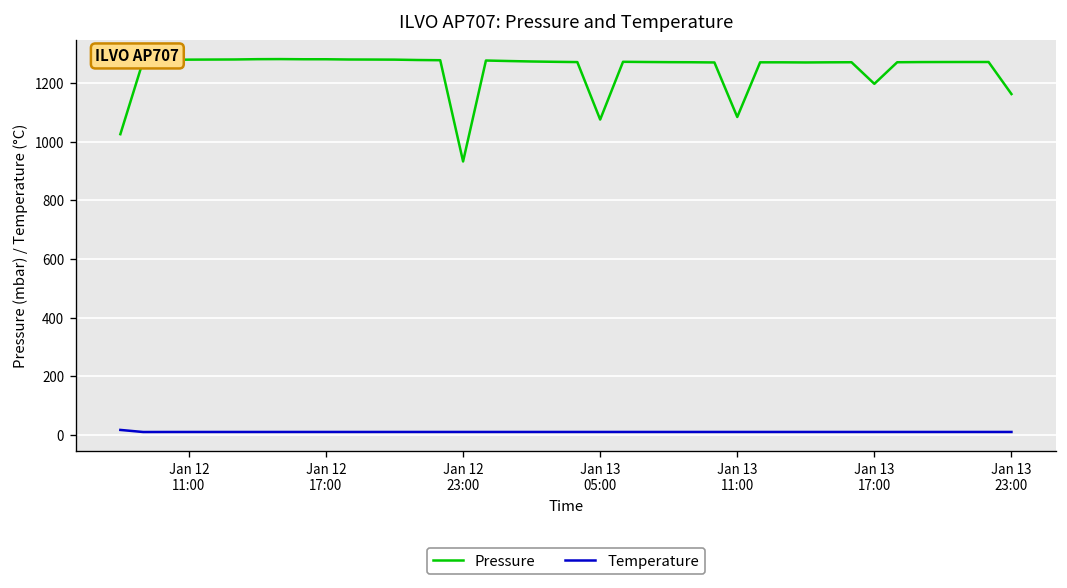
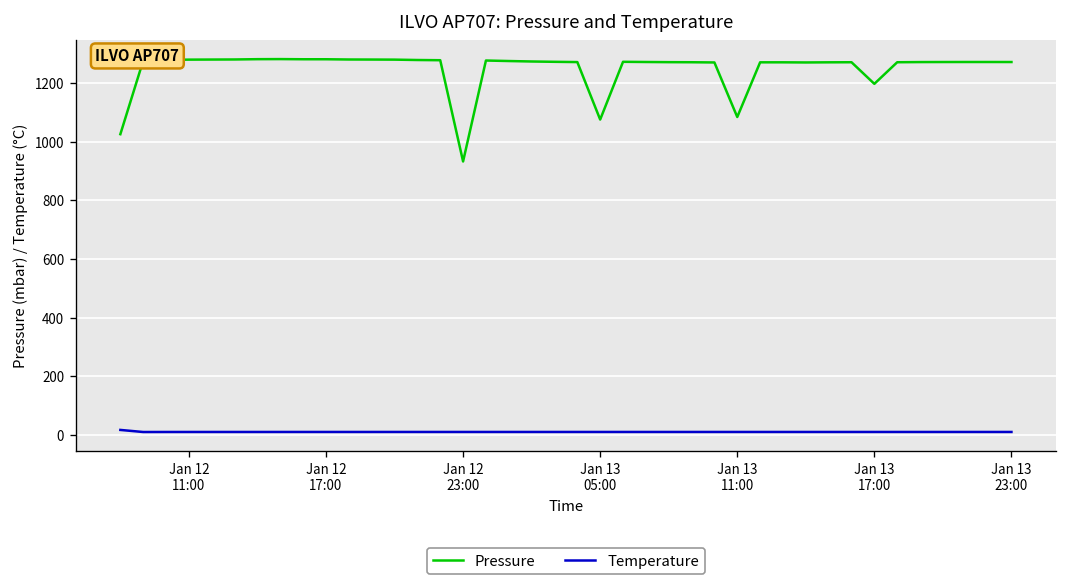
  {
    "Pressure": {
      "Jan 12 11:00": 1280,
      "Jan 12 17:00": 1280,
      "Jan 12 23:00": 930,
      "Jan 13 05:00": 1070,
      "Jan 13 11:00": 1080,
      "Jan 13 17:00": 1200,
-     "Jan 13 23:00": 1160
+     "Jan 13 23:00": 1270
    },
    "Temperature": {
      "Jan 12 11:00": 10,
      "Jan 12 17:00": 10,
      "Jan 12 23:00": 10,
      "Jan 13 05:00": 10,
      "Jan 13 11:00": 10,
      "Jan 13 17:00": 10,
      "Jan 13 23:00": 10
    }
  }
